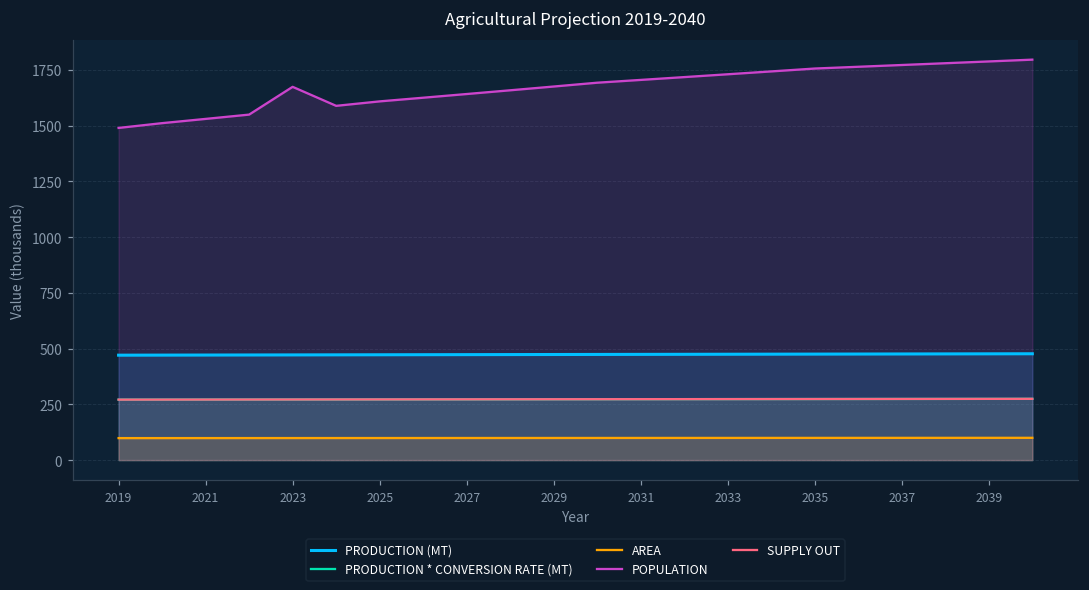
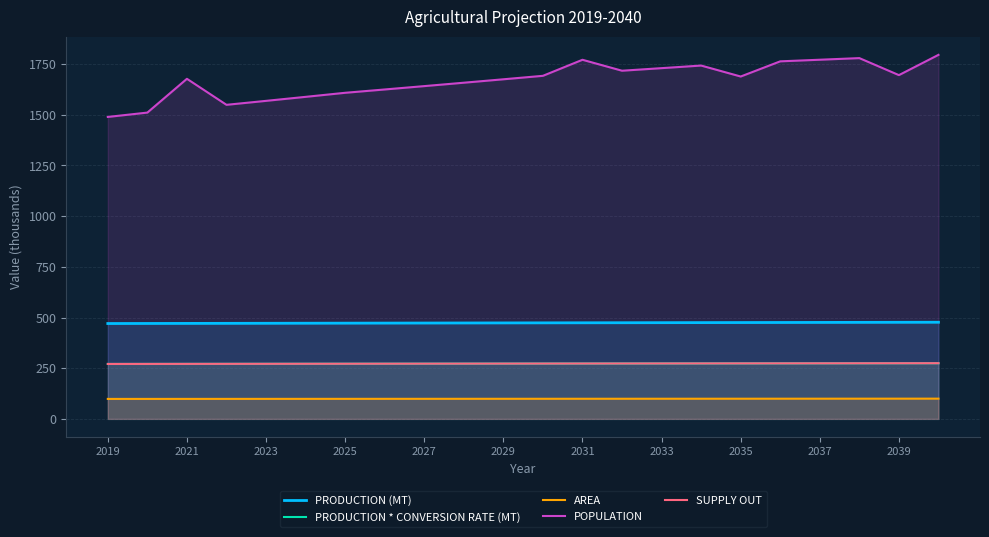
  {
    "PRODUCTION (MT)": {
      "2019": 470,
      "2021": 470,
      "2023": 470,
      "2025": 470,
      "2027": 470,
      "2029": 470,
      "2031": 470,
      "2033": 470,
      "2035": 480,
      "2037": 480,
      "2039": 480
    },
    "SUPPLY OUT": {
      "2019": 270,
      "2021": 270,
      "2023": 270,
      "2025": 270,
      "2027": 270,
      "2029": 270,
      "2031": 270,
      "2033": 270,
      "2035": 270,
      "2037": 270,
      "2039": 270
    },
    "AREA": {
      "2019": 100,
      "2021": 100,
      "2023": 100,
      "2025": 100,
      "2027": 100,
      "2029": 100,
      "2031": 100,
      "2033": 100,
      "2035": 100,
      "2037": 100,
      "2039": 100
    },
    "POPULATION": {
      "2019": 1490,
-     "2021": 1530,
-     "2023": 1670,
+     "2021": 1680,
+     "2023": 1570,
      "2025": 1610,
      "2027": 1640,
      "2029": 1680,
-     "2031": 1700,
+     "2031": 1770,
      "2033": 1730,
-     "2035": 1760,
+     "2035": 1690,
      "2037": 1770,
-     "2039": 1790
+     "2039": 1700
    }
  }
